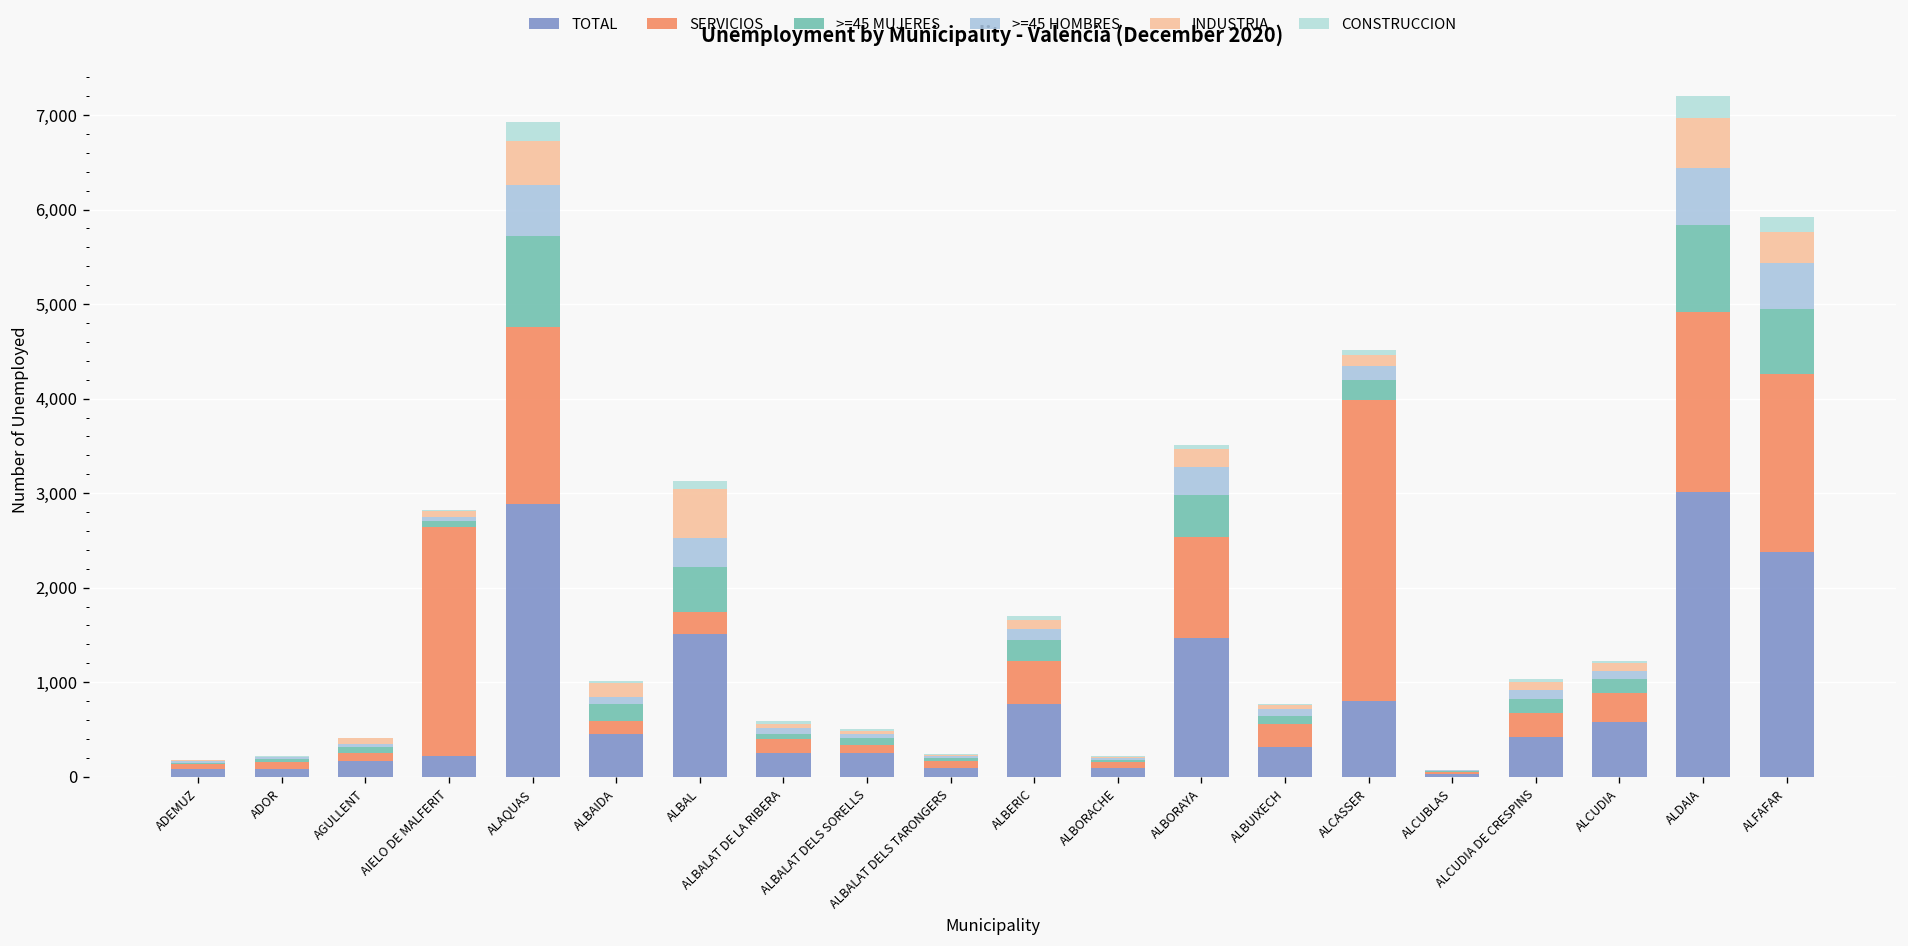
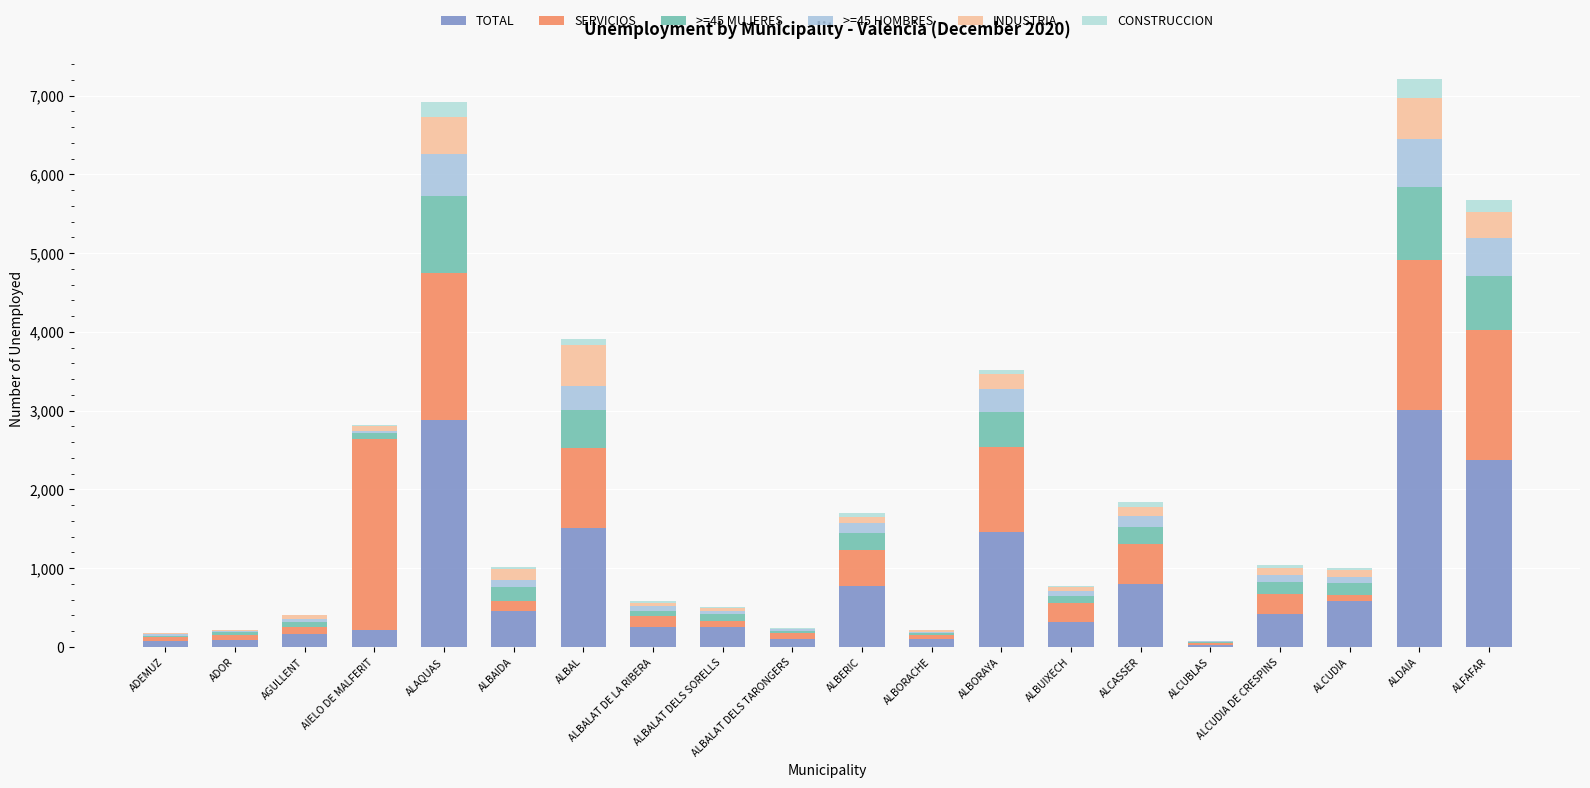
  {
    "SERVICIOS": {
      "ADEMUZ": "100",
      "ADOR": "100",
      "AGULLENT": "100",
      "AIELO DE MALFERIT": "2,400",
      "ALAQUAS": "1,900",
      "ALBAIDA": "100",
-     "ALBAL": "200",
+     "ALBAL": "1,000",
      "ALBALAT DE LA RIBERA": "100",
      "ALBALAT DELS SORELLS": "100",
      "ALBALAT DELS TARONGERS": "100",
      "ALBERIC": "500",
      "ALBORACHE": "100",
      "ALBORAYA": "1,100",
      "ALBUIXECH": "200",
-     "ALCASSER": "3,200",
+     "ALCASSER": "500",
      "ALCUDIA DE CRESPINS": "300",
-     "ALCUDIA": "300",
+     "ALCUDIA": "100",
      "ALDAIA": "1,900",
-     "ALFAFAR": "1,900"
+     "ALFAFAR": "1,600"
    },
    "INDUSTRIA": {
      "AGULLENT": "100",
      "AIELO DE MALFERIT": "100",
      "ALAQUAS": "500",
      "ALBAIDA": "100",
      "ALBAL": "500",
      "ALBALAT DE LA RIBERA": "0",
      "ALBALAT DELS SORELLS": "0",
      "ALBERIC": "100",
      "ALBORAYA": "200",
      "ALBUIXECH": "0",
      "ALCASSER": "100",
      "ALCUDIA DE CRESPINS": "100",
      "ALCUDIA": "100",
      "ALDAIA": "500",
      "ALFAFAR": "300"
    }
  }
